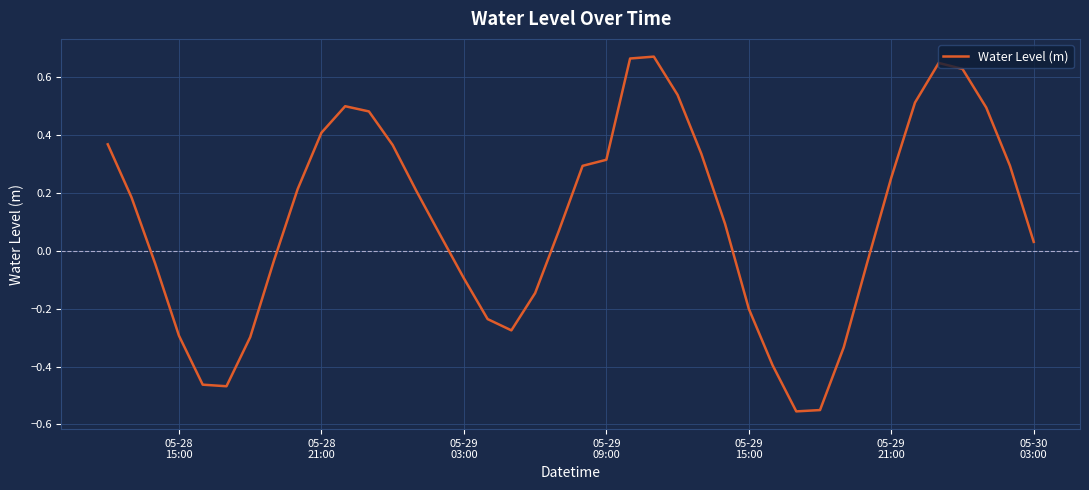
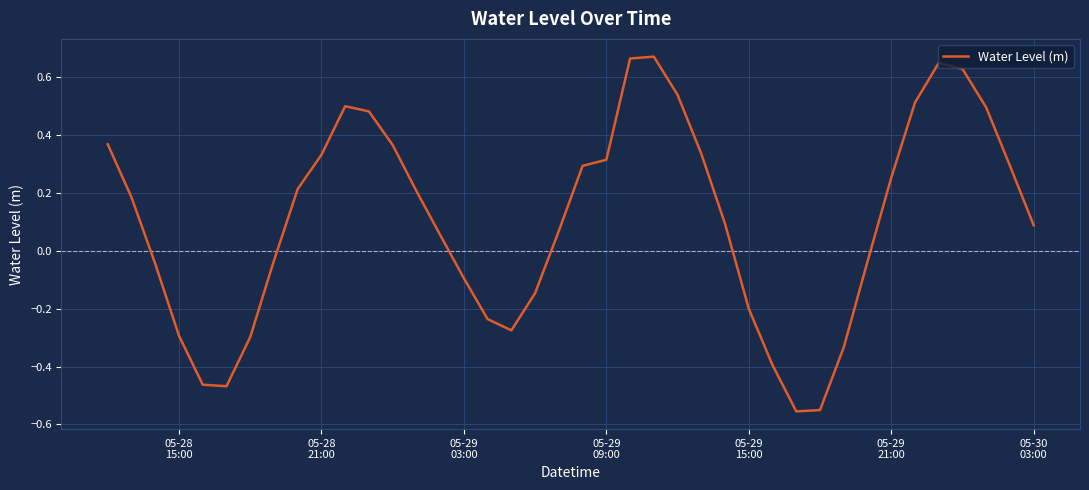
  {
    "05-28 15:00": -0.29,
-   "05-28 21:00": 0.41,
+   "05-28 21:00": 0.33,
    "05-29 03:00": -0.10,
    "05-29 09:00": 0.31,
    "05-29 15:00": -0.20,
    "05-29 21:00": 0.25,
-   "05-30 03:00": 0.03
+   "05-30 03:00": 0.09
  }
